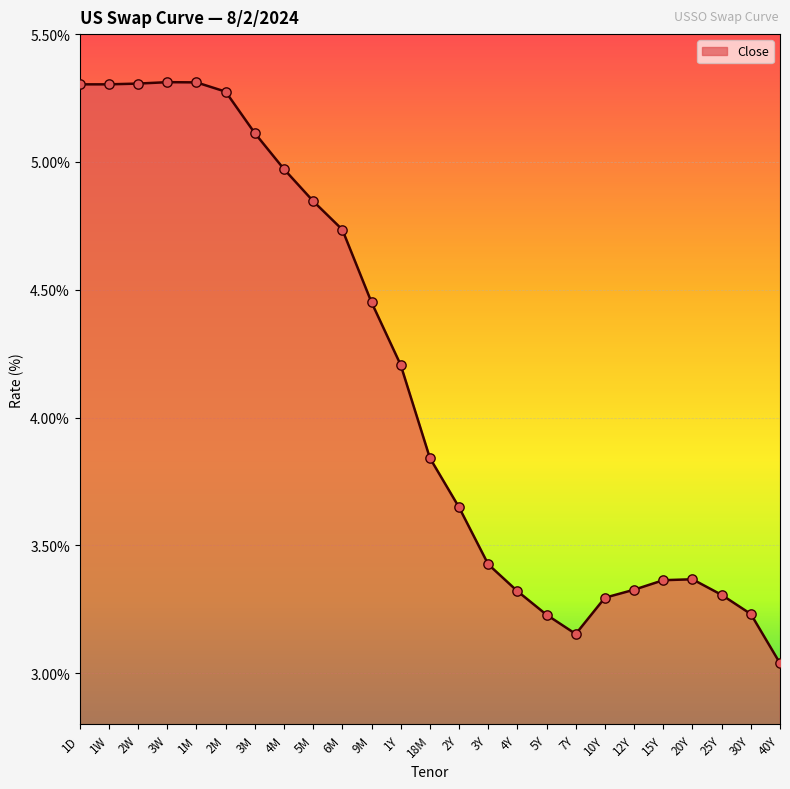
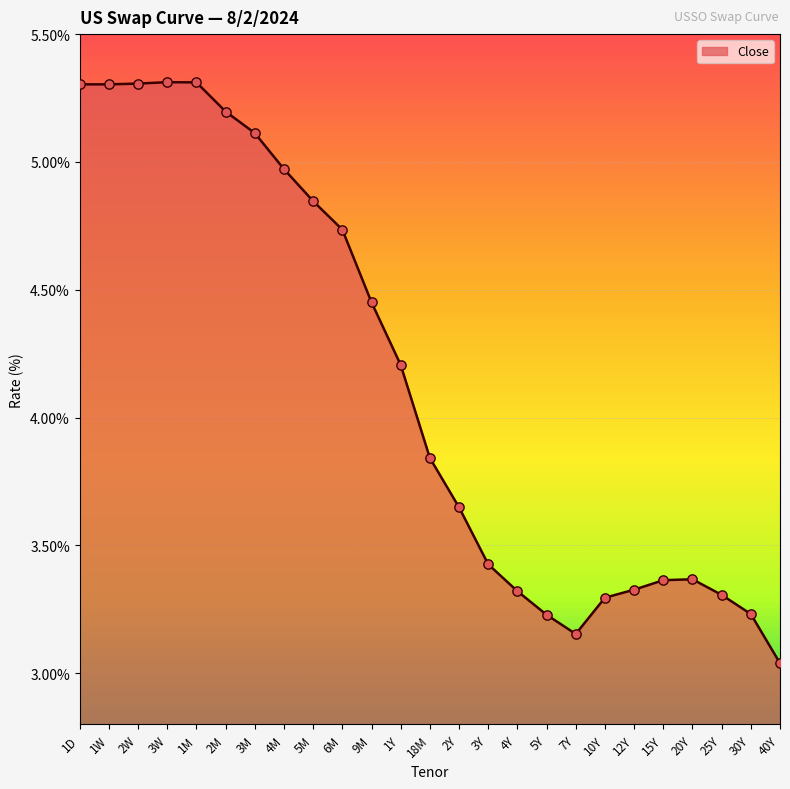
  {
    "1D": "5.30%",
    "1W": "5.30%",
    "2W": "5.31%",
    "3W": "5.31%",
    "1M": "5.31%",
-   "2M": "5.27%",
+   "2M": "5.20%",
    "3M": "5.11%",
    "4M": "4.97%",
    "5M": "4.85%",
    "6M": "4.74%",
    "9M": "4.45%",
    "1Y": "4.21%",
    "18M": "3.84%",
    "2Y": "3.65%",
    "3Y": "3.43%",
    "4Y": "3.32%",
    "5Y": "3.23%",
    "7Y": "3.15%",
    "10Y": "3.30%",
    "12Y": "3.33%",
    "15Y": "3.36%",
    "20Y": "3.37%",
    "25Y": "3.31%",
    "30Y": "3.23%",
    "40Y": "3.04%"
  }
